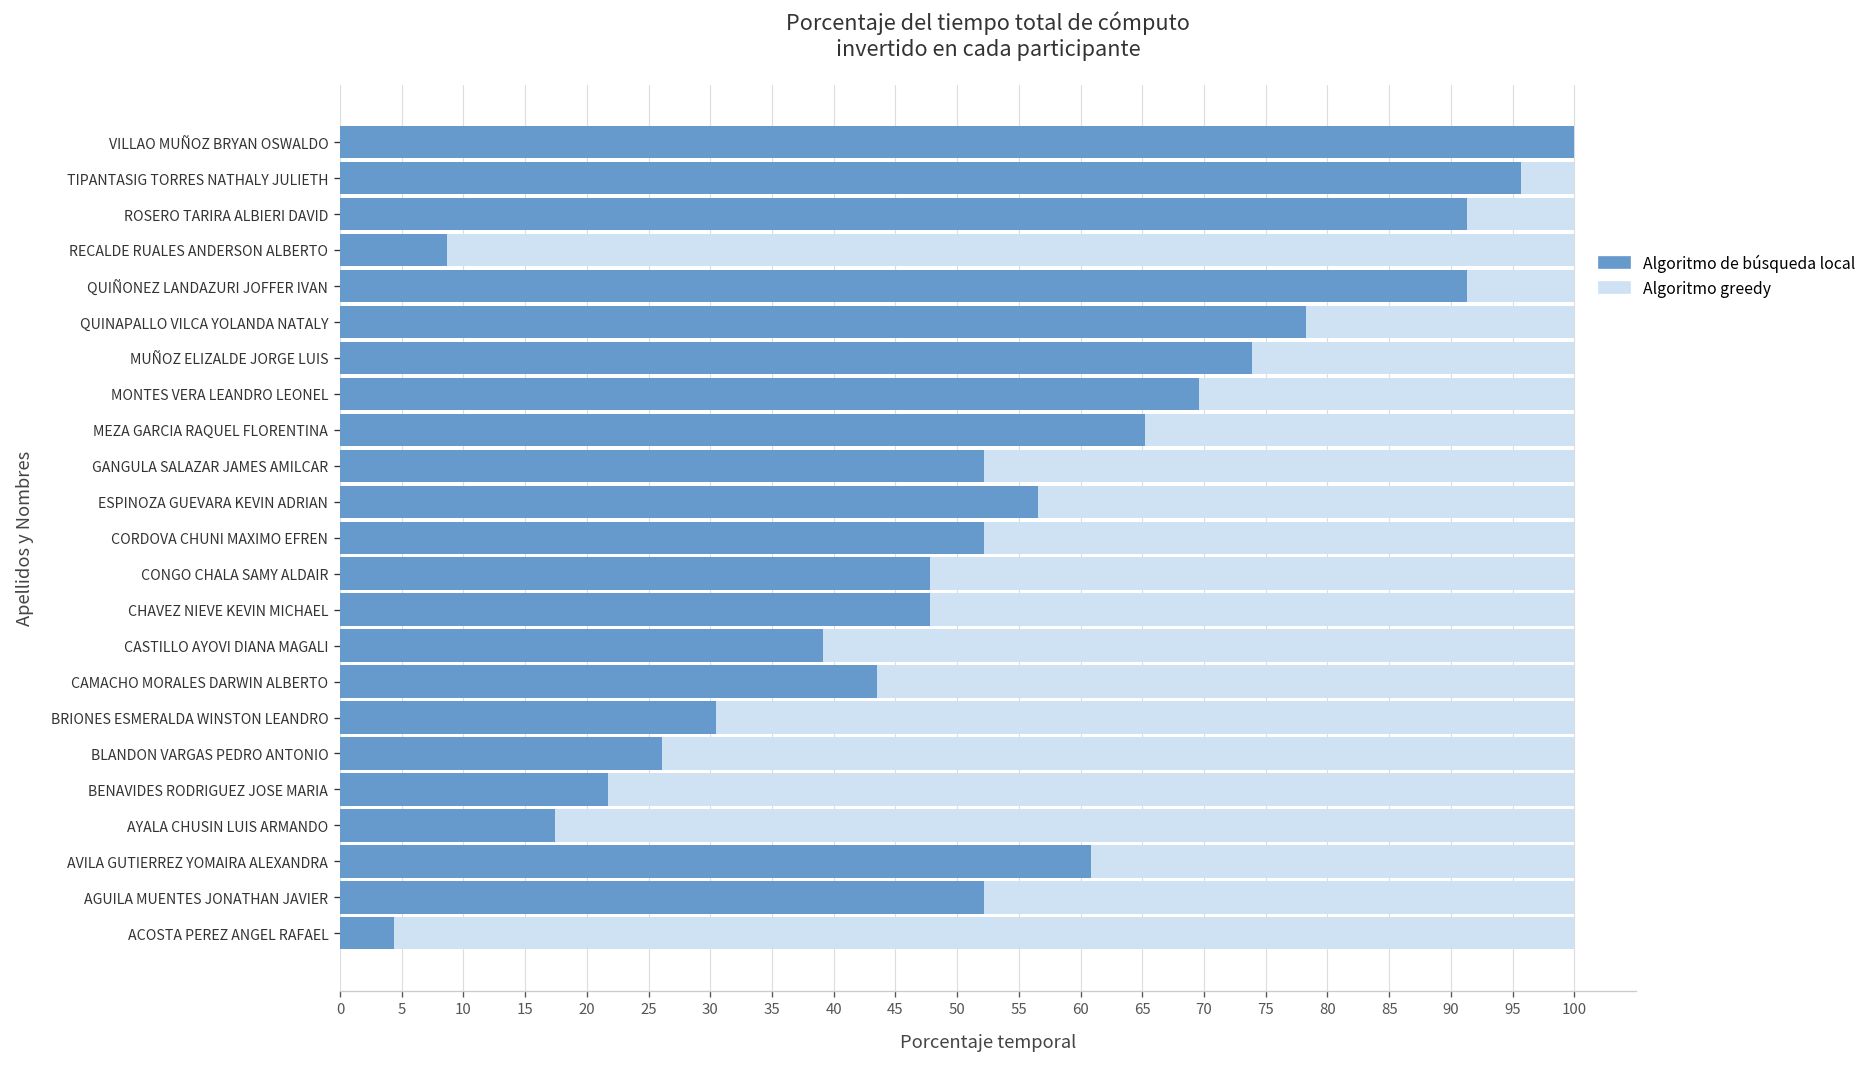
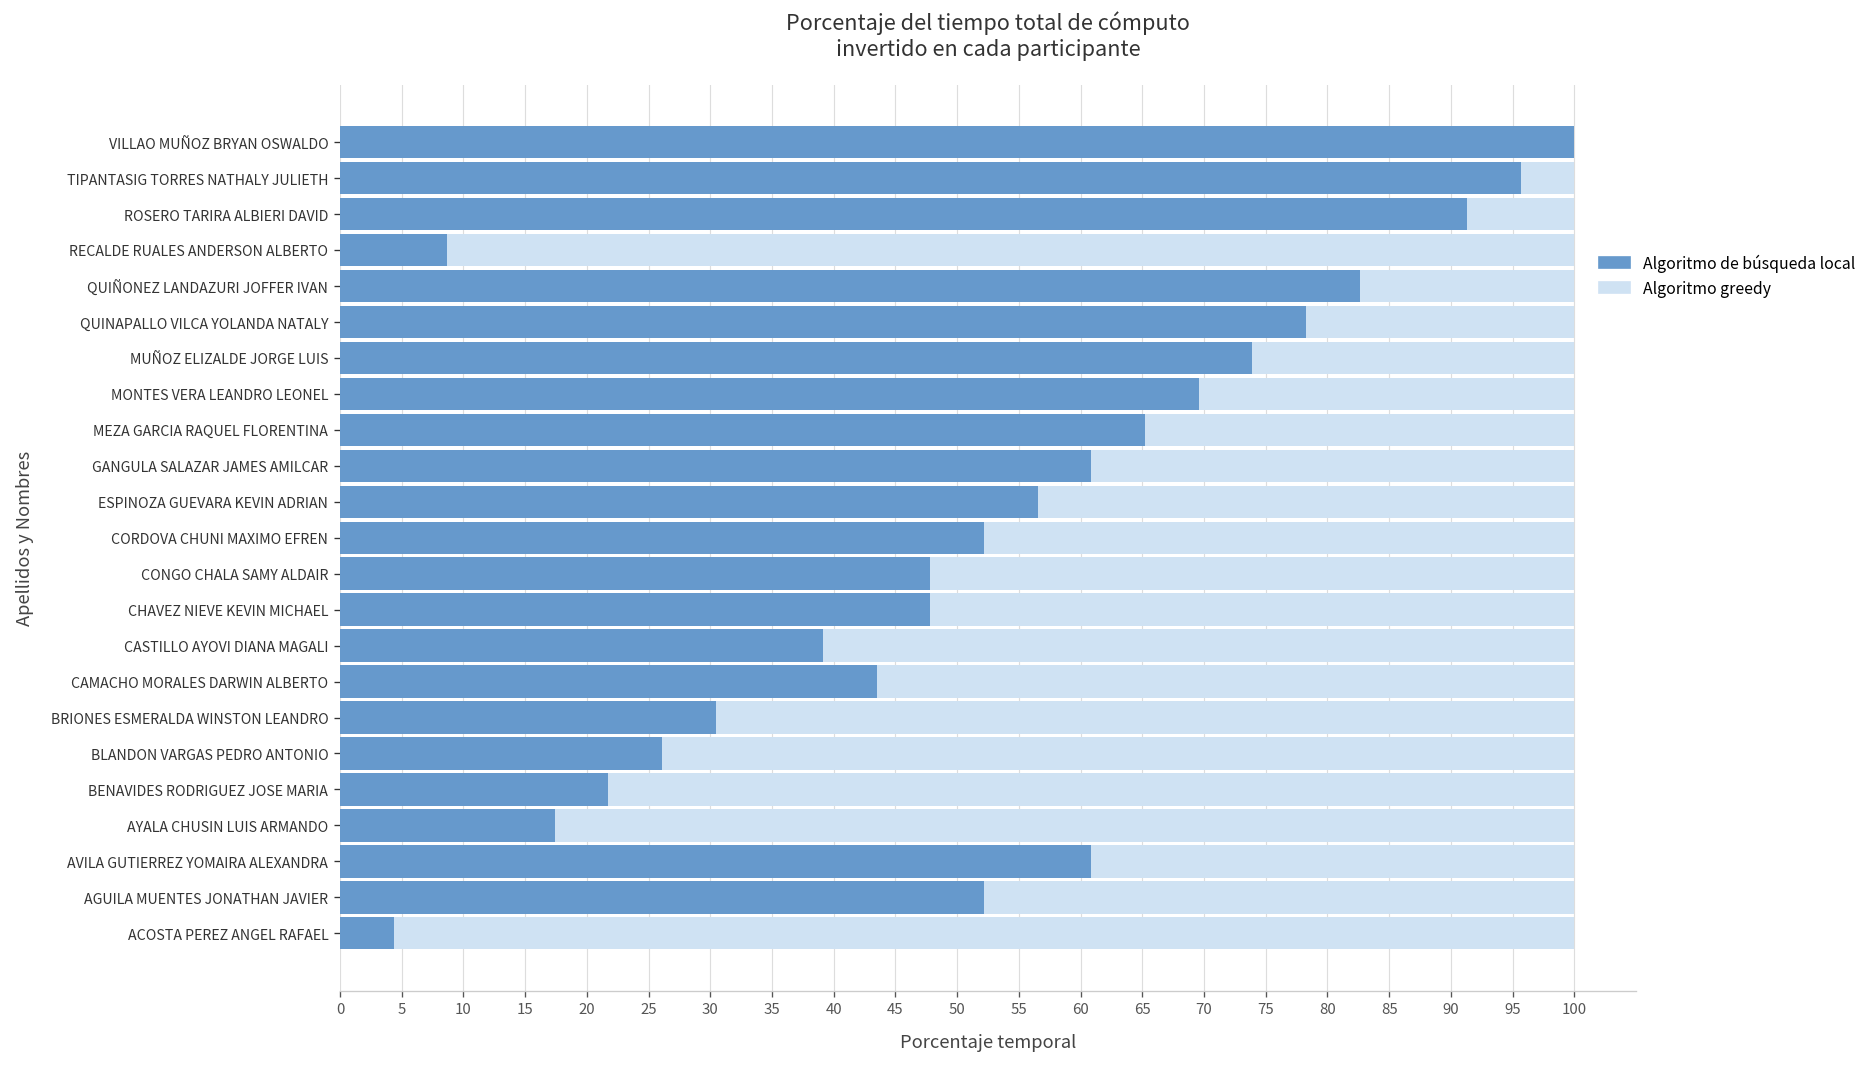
  {
    "Algoritmo greedy": {
      "VILLAO MUÑOZ BRYAN OSWALDO": 100.0,
      "TIPANTASIG TORRES NATHALY JULIETH": 100.0,
      "ROSERO TARIRA ALBIERI DAVID": 100.0,
      "RECALDE RUALES ANDERSON ALBERTO": 100.0,
      "QUIÑONEZ LANDAZURI JOFFER IVAN": 100.0,
      "QUINAPALLO VILCA YOLANDA NATALY": 100.0,
      "MUÑOZ ELIZALDE JORGE LUIS": 100.0,
      "MONTES VERA LEANDRO LEONEL": 100.0,
      "MEZA GARCIA RAQUEL FLORENTINA": 100.0,
      "GANGULA SALAZAR JAMES AMILCAR": 100.0,
      "ESPINOZA GUEVARA KEVIN ADRIAN": 100.0,
      "CORDOVA CHUNI MAXIMO EFREN": 100.0,
      "CONGO CHALA SAMY ALDAIR": 100.0,
      "CHAVEZ NIEVE KEVIN MICHAEL": 100.0,
      "CASTILLO AYOVI DIANA MAGALI": 100.0,
      "CAMACHO MORALES DARWIN ALBERTO": 100.0,
      "BRIONES ESMERALDA WINSTON LEANDRO": 100.0,
      "BLANDON VARGAS PEDRO ANTONIO": 100.0,
      "BENAVIDES RODRIGUEZ JOSE MARIA": 100.0,
      "AYALA CHUSIN LUIS ARMANDO": 100.0,
      "AVILA GUTIERREZ YOMAIRA ALEXANDRA": 100.0,
      "AGUILA MUENTES JONATHAN JAVIER": 100.0,
      "ACOSTA PEREZ ANGEL RAFAEL": 100.0
    },
    "Algoritmo de búsqueda local": {
      "VILLAO MUÑOZ BRYAN OSWALDO": 100.0,
-     "QUIÑONEZ LANDAZURI JOFFER IVAN": 91.3,
-     "GANGULA SALAZAR JAMES AMILCAR": 52.2
+     "QUIÑONEZ LANDAZURI JOFFER IVAN": 82.6,
+     "GANGULA SALAZAR JAMES AMILCAR": 60.9
    }
  }
